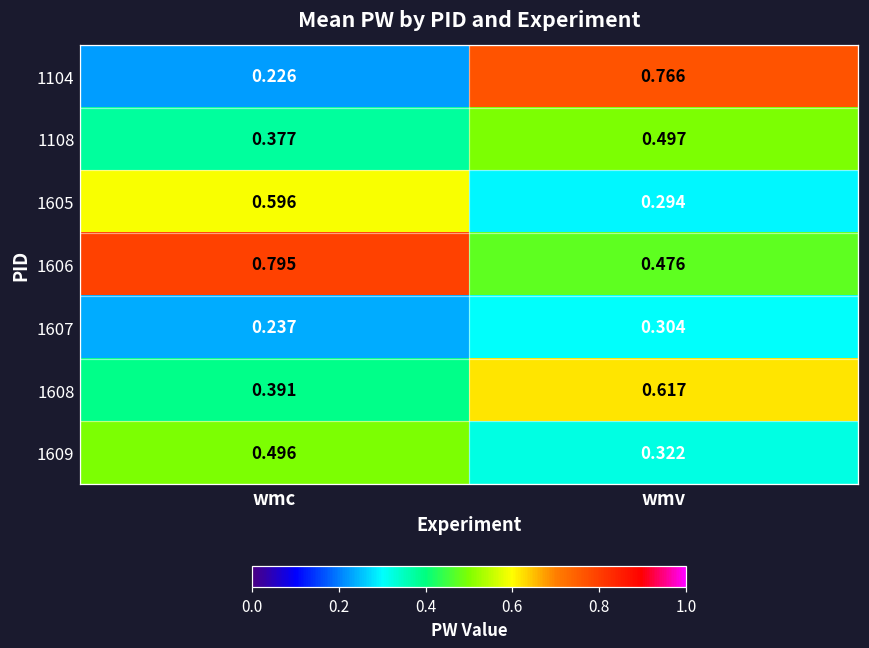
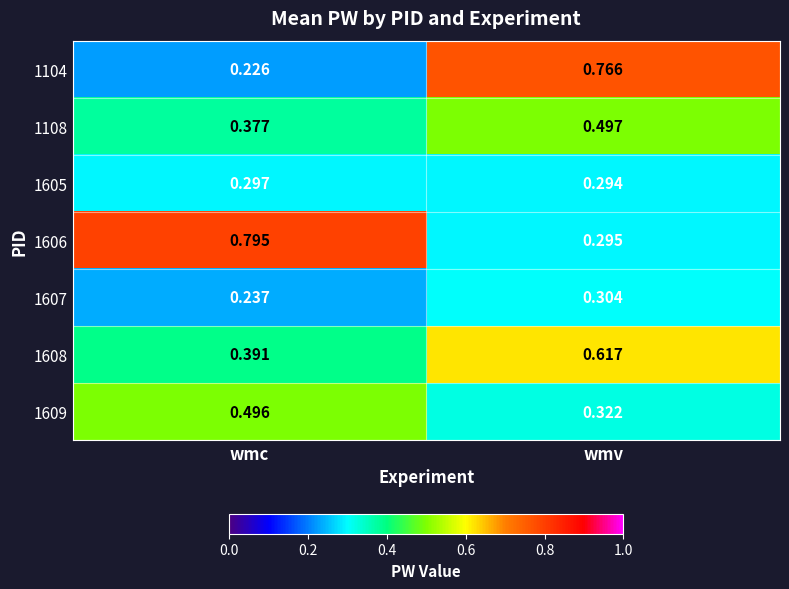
  {
    "1104": {
      "wmc": 0.226,
      "wmv": 0.766
    },
    "1108": {
      "wmc": 0.377,
      "wmv": 0.497
    },
    "1605": {
-     "wmc": 0.596,
+     "wmc": 0.297,
      "wmv": 0.294
    },
    "1606": {
      "wmc": 0.795,
-     "wmv": 0.476
+     "wmv": 0.295
    },
    "1607": {
      "wmc": 0.237,
      "wmv": 0.304
    },
    "1608": {
      "wmc": 0.391,
      "wmv": 0.617
    },
    "1609": {
      "wmc": 0.496,
      "wmv": 0.322
    }
  }
